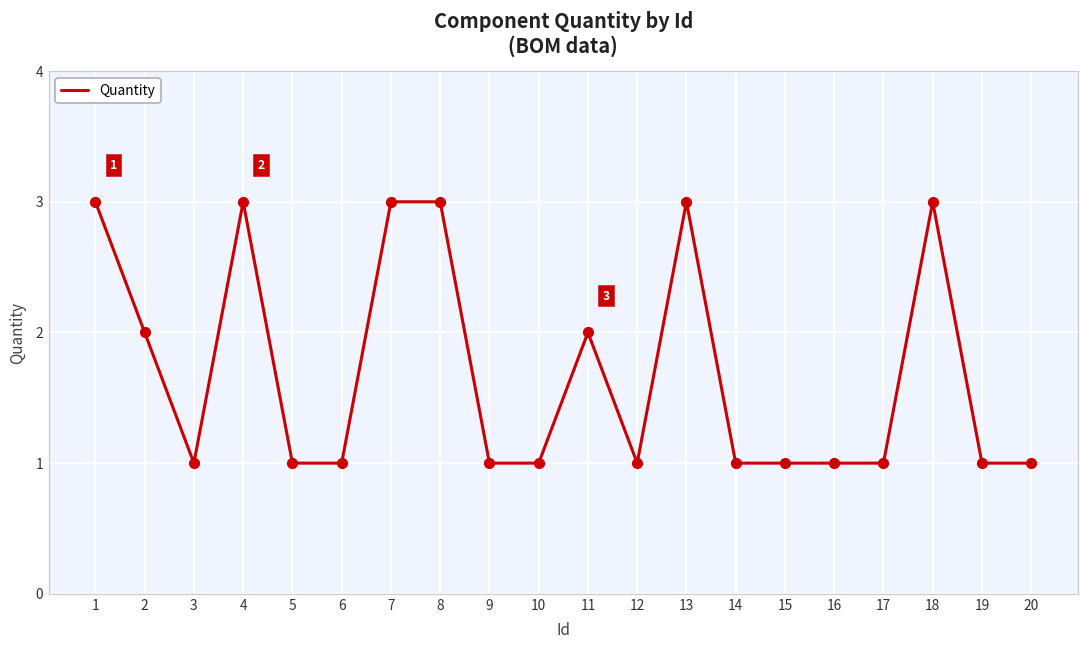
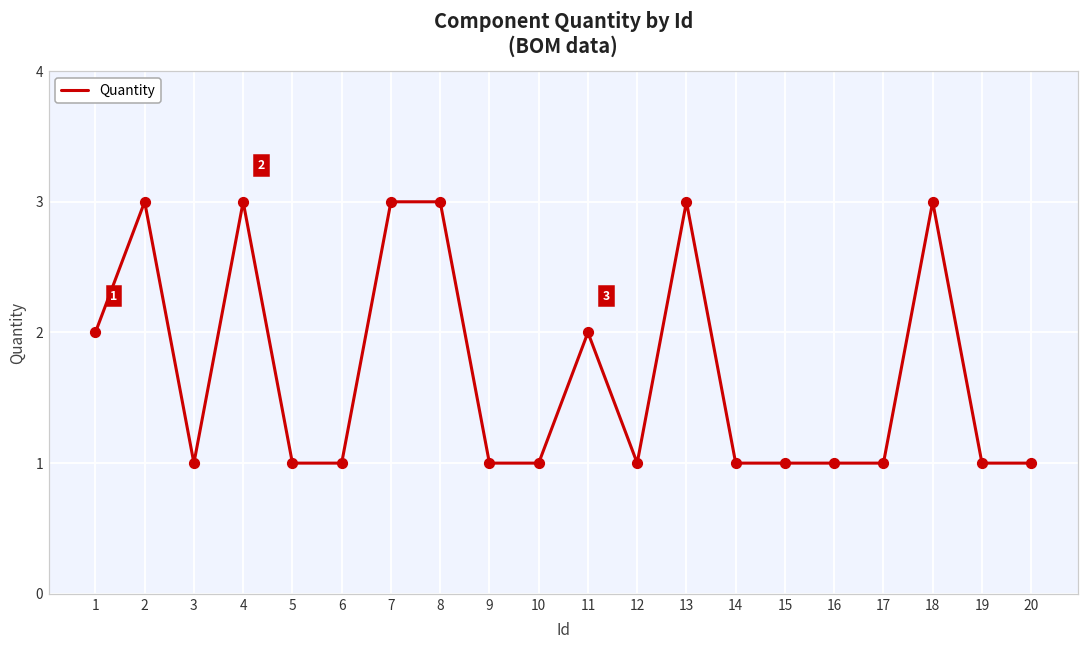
  {
-   "1": 3,
-   "2": 2,
+   "1": 2,
+   "2": 3,
    "3": 1,
    "4": 3,
    "5": 1,
    "6": 1,
    "7": 3,
    "8": 3,
    "9": 1,
    "10": 1,
    "11": 2,
    "12": 1,
    "13": 3,
    "14": 1,
    "15": 1,
    "16": 1,
    "17": 1,
    "18": 3,
    "19": 1,
    "20": 1
  }
